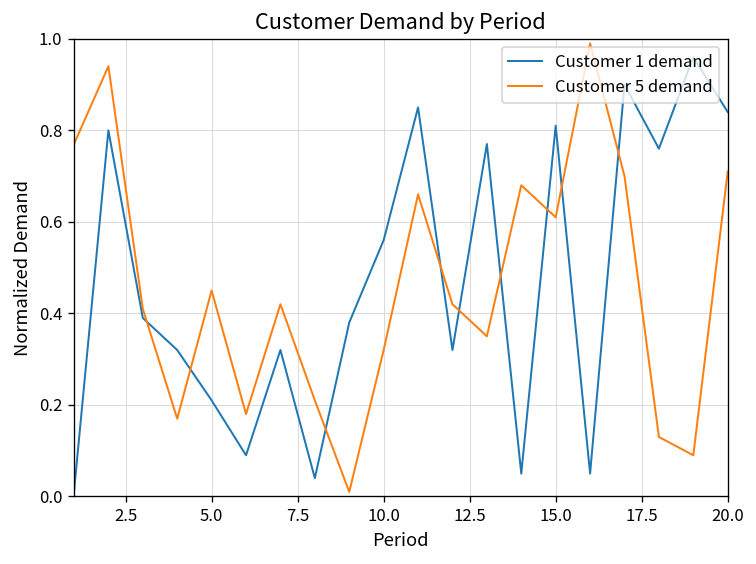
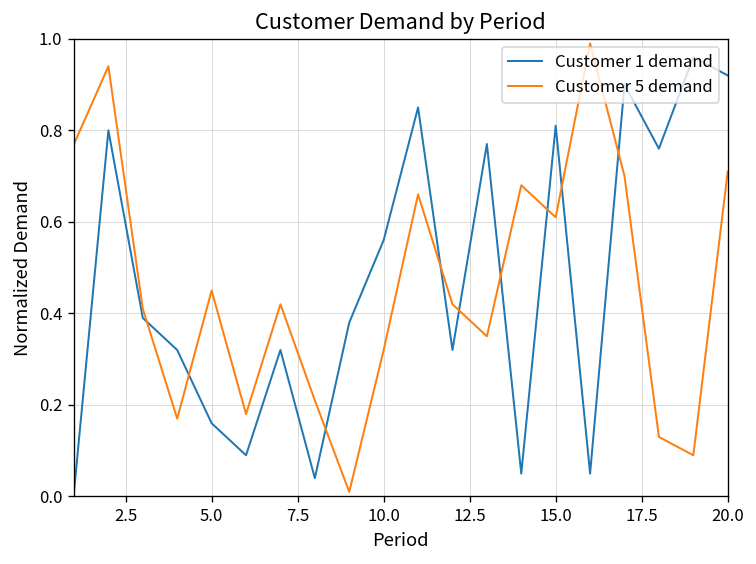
  {
    "Customer 1 demand": {
-     "5.0": 0.21,
+     "5.0": 0.16,
      "10.0": 0.56,
      "15.0": 0.81,
-     "20.0": 0.84
+     "20.0": 0.92
    },
    "Customer 5 demand": {
      "5.0": 0.45,
      "10.0": 0.32,
      "15.0": 0.61,
      "20.0": 0.71
    }
  }
